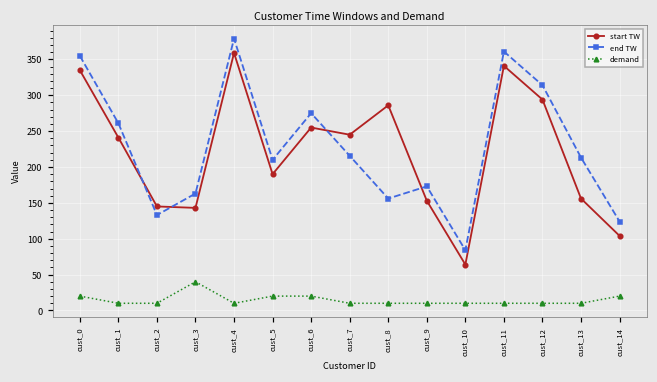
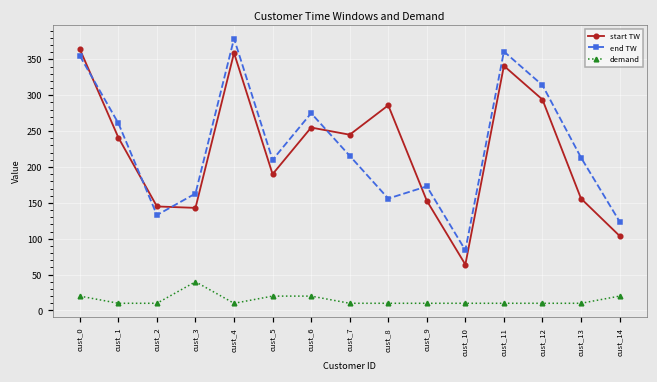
  {
    "start TW": {
-     "cust_0": 340,
+     "cust_0": 360,
      "cust_1": 240,
      "cust_2": 150,
      "cust_3": 140,
      "cust_4": 360,
      "cust_5": 190,
      "cust_6": 260,
      "cust_7": 250,
      "cust_8": 290,
      "cust_9": 150,
      "cust_10": 60,
      "cust_11": 340,
      "cust_12": 290,
      "cust_13": 160,
      "cust_14": 100
    },
    "end TW": {
      "cust_0": 360,
      "cust_1": 260,
      "cust_2": 130,
      "cust_3": 160,
      "cust_4": 380,
      "cust_5": 210,
      "cust_6": 280,
      "cust_7": 220,
      "cust_8": 160,
      "cust_9": 170,
      "cust_10": 80,
      "cust_11": 360,
      "cust_12": 310,
      "cust_13": 210,
      "cust_14": 120
    },
    "demand": {
      "cust_0": 20,
      "cust_1": 10,
      "cust_2": 10,
      "cust_3": 40,
      "cust_4": 10,
      "cust_5": 20,
      "cust_6": 20,
      "cust_7": 10,
      "cust_8": 10,
      "cust_9": 10,
      "cust_10": 10,
      "cust_11": 10,
      "cust_12": 10,
      "cust_13": 10,
      "cust_14": 20
    }
  }
